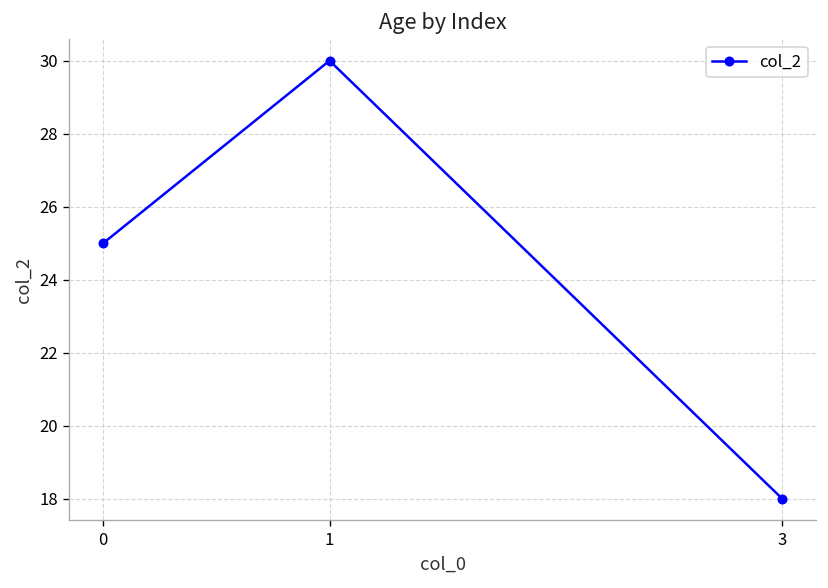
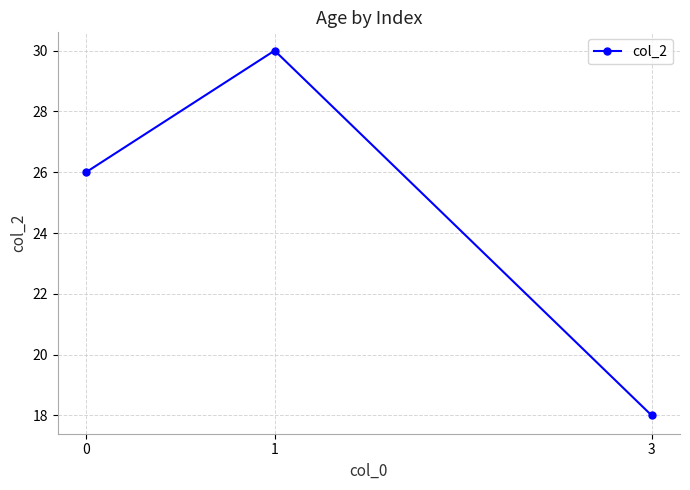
  {
-   "0": 25,
+   "0": 26,
    "1": 30,
    "3": 18
  }
